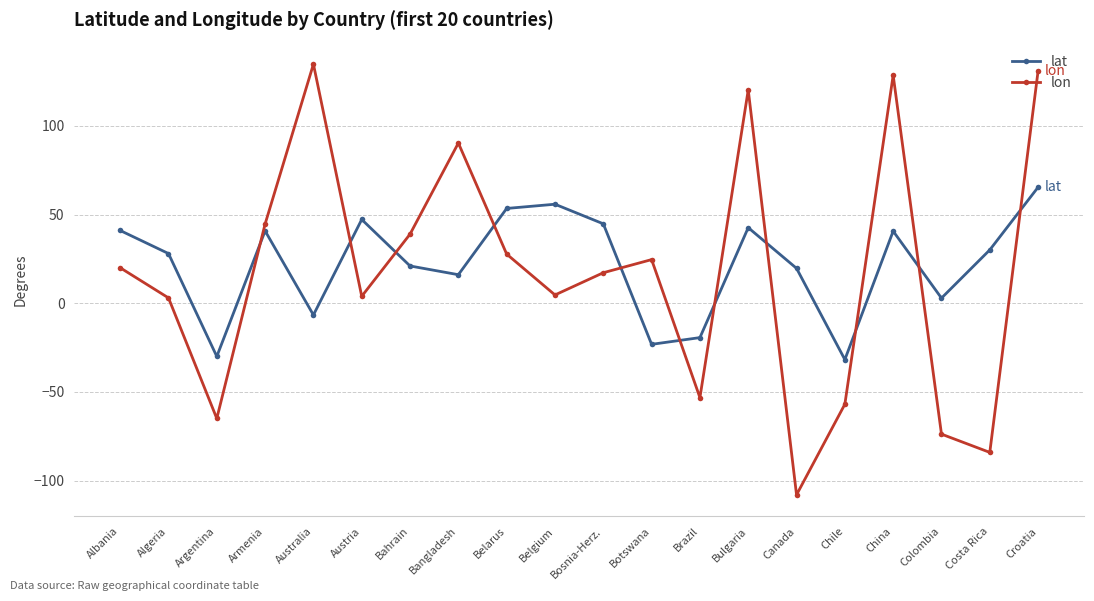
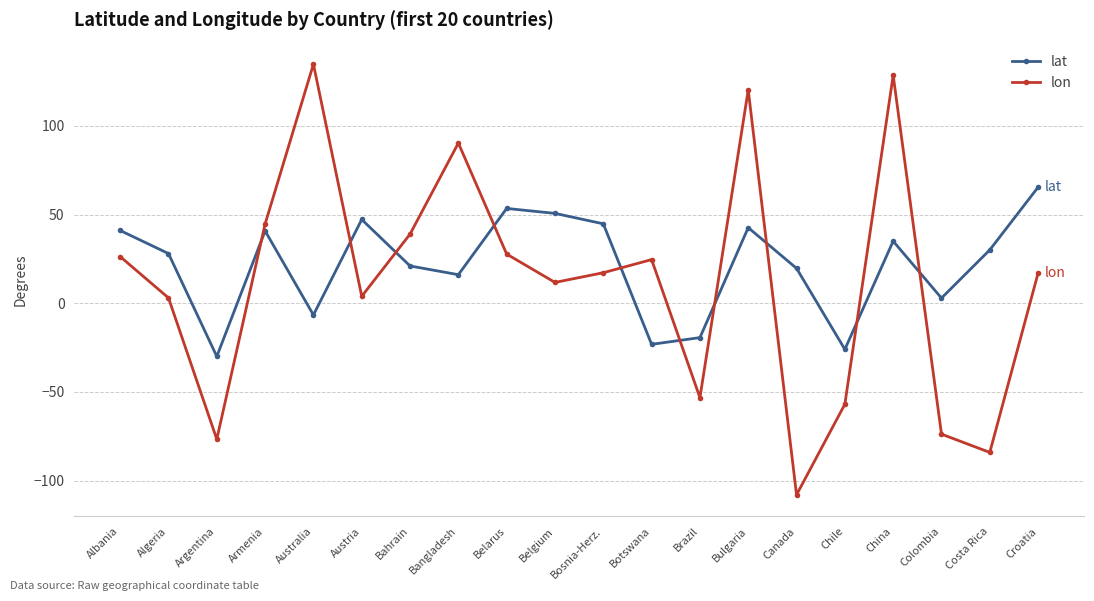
  {
    "lat": {
      "Albania": 41,
      "Algeria": 28,
      "Argentina": -30,
      "Armenia": 41,
      "Australia": -7,
      "Austria": 47,
      "Bahrain": 21,
      "Bangladesh": 16,
      "Belarus": 53,
-     "Belgium": 56,
+     "Belgium": 51,
      "Bosnia-Herz.": 45,
      "Botswana": -23,
      "Brazil": -19,
      "Bulgaria": 43,
      "Canada": 20,
-     "Chile": -32,
-     "China": 41,
+     "Chile": -26,
+     "China": 35,
      "Colombia": 3,
      "Costa Rica": 30,
      "Croatia": 65
    },
    "lon": {
-     "Albania": 20,
+     "Albania": 26,
      "Algeria": 3,
-     "Argentina": -65,
+     "Argentina": -77,
      "Armenia": 45,
      "Australia": 135,
      "Austria": 4,
      "Bahrain": 39,
      "Bangladesh": 90,
      "Belarus": 28,
-     "Belgium": 5,
+     "Belgium": 12,
      "Bosnia-Herz.": 17,
      "Botswana": 25,
      "Brazil": -53,
      "Bulgaria": 120,
      "Canada": -108,
      "Chile": -57,
      "China": 128,
      "Colombia": -74,
      "Costa Rica": -84,
-     "Croatia": 131
+     "Croatia": 17
    }
  }
